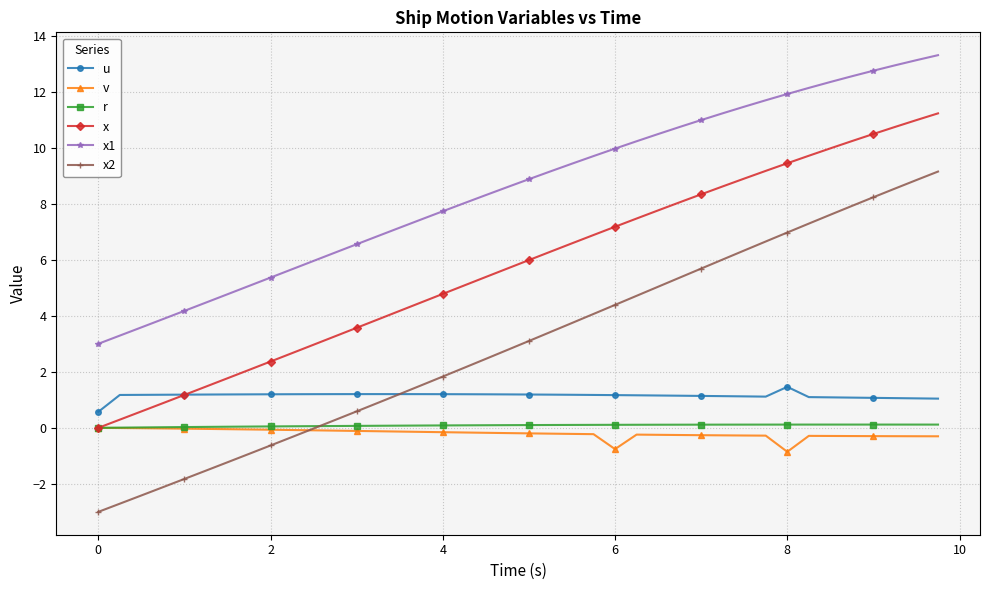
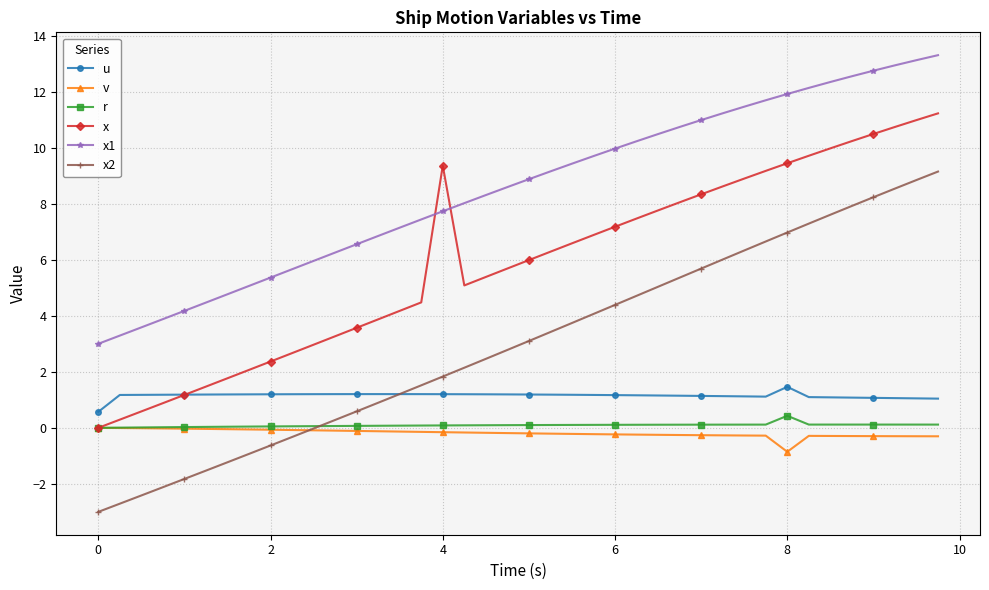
  {
    "u": {
      "0": 0.6,
      "2": 1.2,
      "4": 1.2,
      "6": 1.2,
      "8": 1.5
    },
    "v": {
      "2": -0.1,
      "4": -0.2,
-     "6": -0.8,
+     "6": -0.2,
      "8": -0.9
    },
    "r": {
      "2": 0.1,
      "4": 0.1,
      "6": 0.1,
-     "8": 0.1
+     "8": 0.4
    },
    "x": {
      "2": 2.4,
-     "4": 4.8,
+     "4": 9.4,
      "6": 7.2,
      "8": 9.4
    },
    "x1": {
      "0": 3.0,
      "2": 5.4,
      "4": 7.7,
      "6": 10.0,
      "8": 11.9
    },
    "x2": {
      "0": -3.0,
      "2": -0.6,
      "4": 1.8,
      "6": 4.4,
      "8": 7.0
    }
  }
